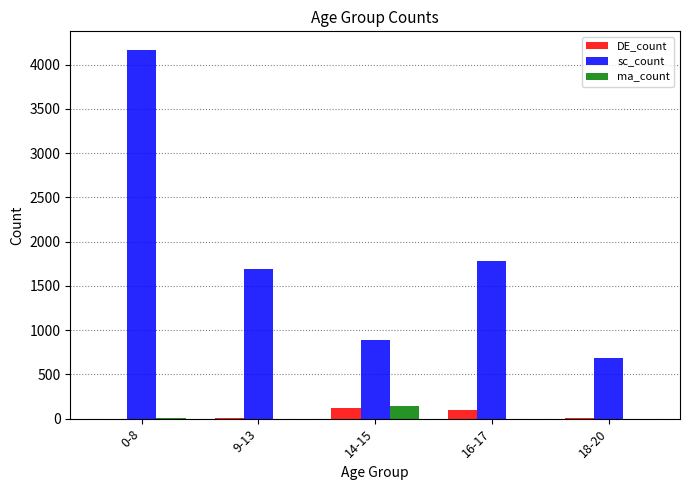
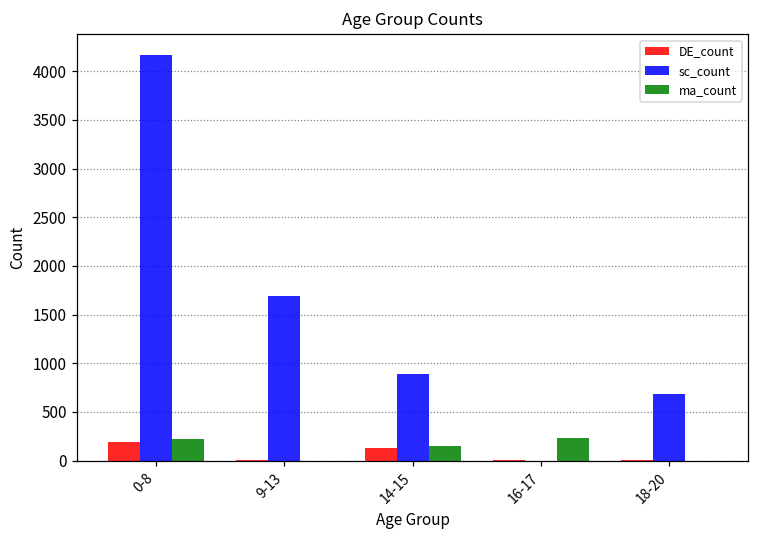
  {
    "DE_count": {
-     "0-8": 0,
+     "0-8": 200,
      "14-15": 100,
-     "16-17": 100
+     "16-17": 0
    },
    "sc_count": {
      "0-8": 4200,
      "9-13": 1700,
      "14-15": 900,
-     "16-17": 1800,
+     "16-17": 0,
      "18-20": 700
    },
    "ma_count": {
-     "0-8": 0,
+     "0-8": 200,
      "9-13": 0,
      "14-15": 100,
-     "16-17": 0,
+     "16-17": 200,
      "18-20": 0
    }
  }
